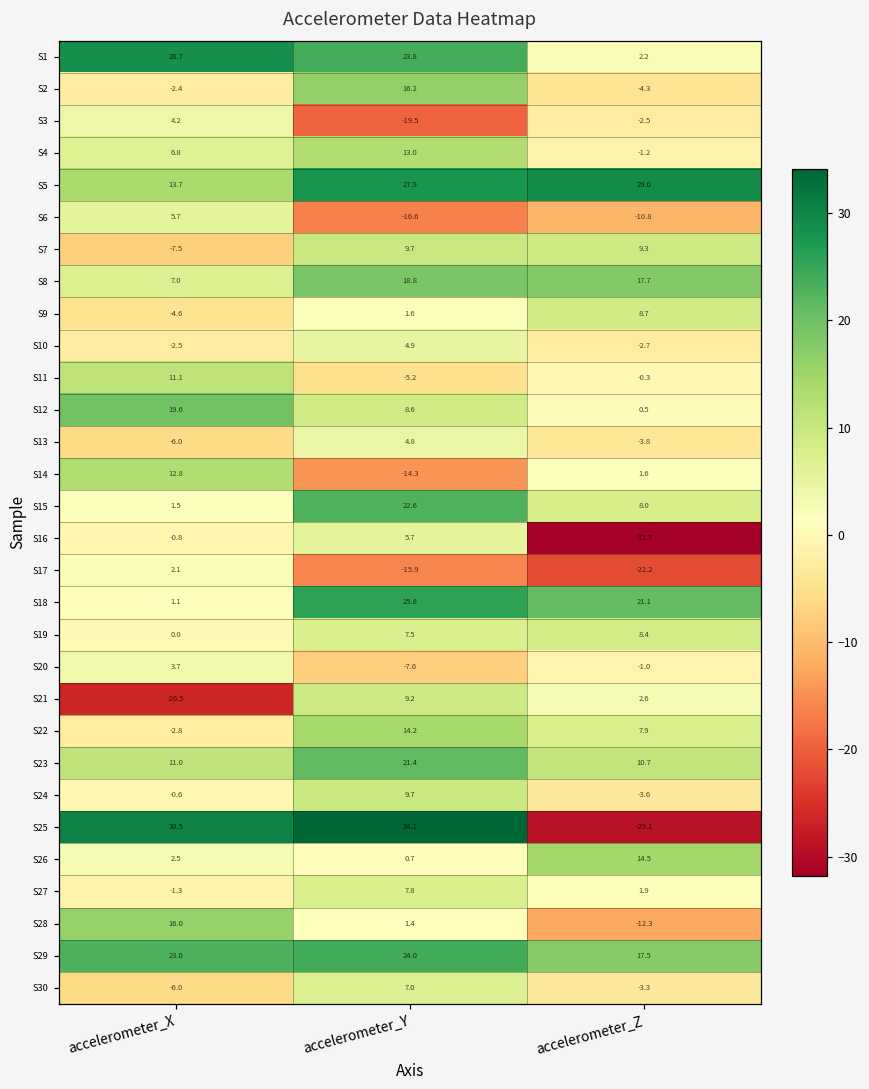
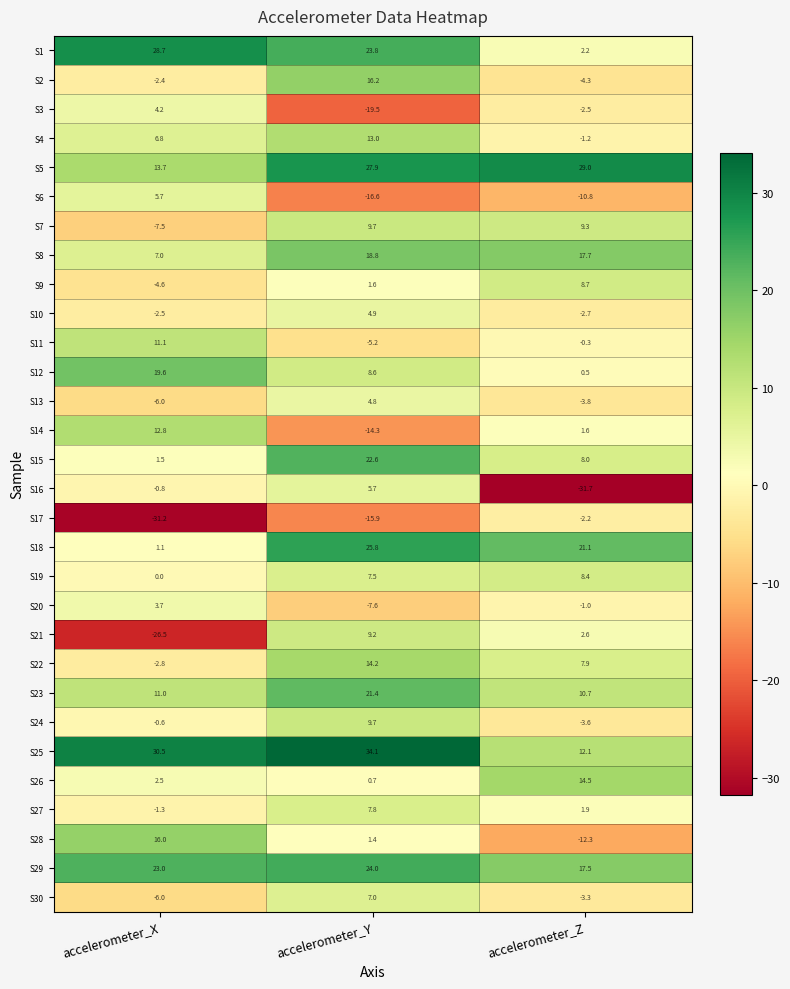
  {
    "S1": {
      "accelerometer_X": 28.7,
      "accelerometer_Y": 23.8,
      "accelerometer_Z": 2.2
    },
    "S2": {
      "accelerometer_X": -2.4,
      "accelerometer_Y": 16.2,
      "accelerometer_Z": -4.3
    },
    "S3": {
      "accelerometer_X": 4.2,
      "accelerometer_Y": -19.5,
      "accelerometer_Z": -2.5
    },
    "S4": {
      "accelerometer_X": 6.8,
      "accelerometer_Y": 13.0,
      "accelerometer_Z": -1.2
    },
    "S5": {
      "accelerometer_X": 13.7,
      "accelerometer_Y": 27.9,
      "accelerometer_Z": 29.0
    },
    "S6": {
      "accelerometer_X": 5.7,
      "accelerometer_Y": -16.6,
      "accelerometer_Z": -10.8
    },
    "S7": {
      "accelerometer_X": -7.5,
      "accelerometer_Y": 9.7,
      "accelerometer_Z": 9.3
    },
    "S8": {
      "accelerometer_X": 7.0,
      "accelerometer_Y": 18.8,
      "accelerometer_Z": 17.7
    },
    "S9": {
      "accelerometer_X": -4.6,
      "accelerometer_Y": 1.6,
      "accelerometer_Z": 8.7
    },
    "S10": {
      "accelerometer_X": -2.5,
      "accelerometer_Y": 4.9,
      "accelerometer_Z": -2.7
    },
    "S11": {
      "accelerometer_X": 11.1,
      "accelerometer_Y": -5.2,
      "accelerometer_Z": -0.3
    },
    "S12": {
      "accelerometer_X": 19.6,
      "accelerometer_Y": 8.6,
      "accelerometer_Z": 0.5
    },
    "S13": {
      "accelerometer_X": -6.0,
      "accelerometer_Y": 4.8,
      "accelerometer_Z": -3.8
    },
    "S14": {
      "accelerometer_X": 12.8,
      "accelerometer_Y": -14.3,
      "accelerometer_Z": 1.6
    },
    "S15": {
      "accelerometer_X": 1.5,
      "accelerometer_Y": 22.6,
      "accelerometer_Z": 8.0
    },
    "S16": {
      "accelerometer_X": -0.8,
      "accelerometer_Y": 5.7,
      "accelerometer_Z": -31.7
    },
    "S17": {
-     "accelerometer_X": 2.1,
+     "accelerometer_X": -31.2,
      "accelerometer_Y": -15.9,
-     "accelerometer_Z": -22.2
+     "accelerometer_Z": -2.2
    },
    "S18": {
      "accelerometer_X": 1.1,
      "accelerometer_Y": 25.8,
      "accelerometer_Z": 21.1
    },
    "S19": {
      "accelerometer_X": 0.0,
      "accelerometer_Y": 7.5,
      "accelerometer_Z": 8.4
    },
    "S20": {
      "accelerometer_X": 3.7,
      "accelerometer_Y": -7.6,
      "accelerometer_Z": -1.0
    },
    "S21": {
      "accelerometer_X": -26.5,
      "accelerometer_Y": 9.2,
      "accelerometer_Z": 2.6
    },
    "S22": {
      "accelerometer_X": -2.8,
      "accelerometer_Y": 14.2,
      "accelerometer_Z": 7.9
    },
    "S23": {
      "accelerometer_X": 11.0,
      "accelerometer_Y": 21.4,
      "accelerometer_Z": 10.7
    },
    "S24": {
      "accelerometer_X": -0.6,
      "accelerometer_Y": 9.7,
      "accelerometer_Z": -3.6
    },
    "S25": {
      "accelerometer_X": 30.5,
      "accelerometer_Y": 34.1,
-     "accelerometer_Z": -29.1
+     "accelerometer_Z": 12.1
    },
    "S26": {
      "accelerometer_X": 2.5,
      "accelerometer_Y": 0.7,
      "accelerometer_Z": 14.5
    },
    "S27": {
      "accelerometer_X": -1.3,
      "accelerometer_Y": 7.8,
      "accelerometer_Z": 1.9
    },
    "S28": {
      "accelerometer_X": 16.0,
      "accelerometer_Y": 1.4,
      "accelerometer_Z": -12.3
    },
    "S29": {
      "accelerometer_X": 23.0,
      "accelerometer_Y": 24.0,
      "accelerometer_Z": 17.5
    },
    "S30": {
      "accelerometer_X": -6.0,
      "accelerometer_Y": 7.0,
      "accelerometer_Z": -3.3
    }
  }
